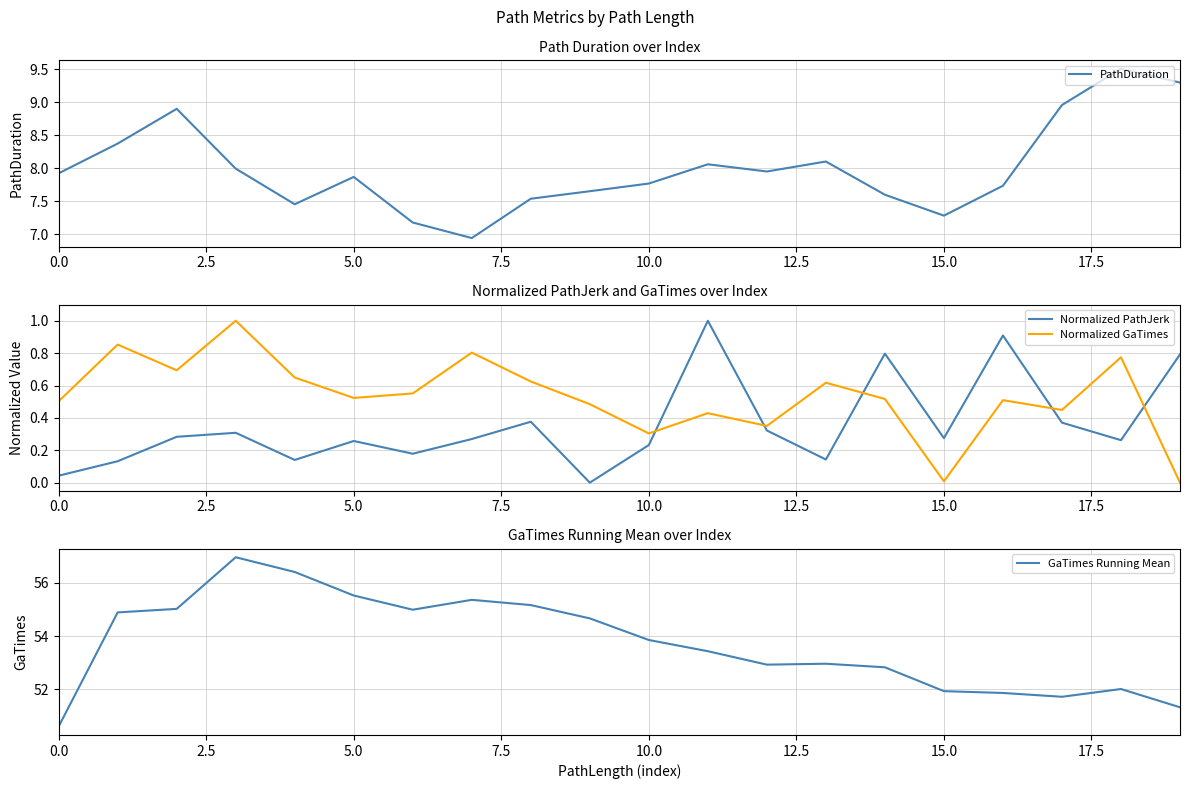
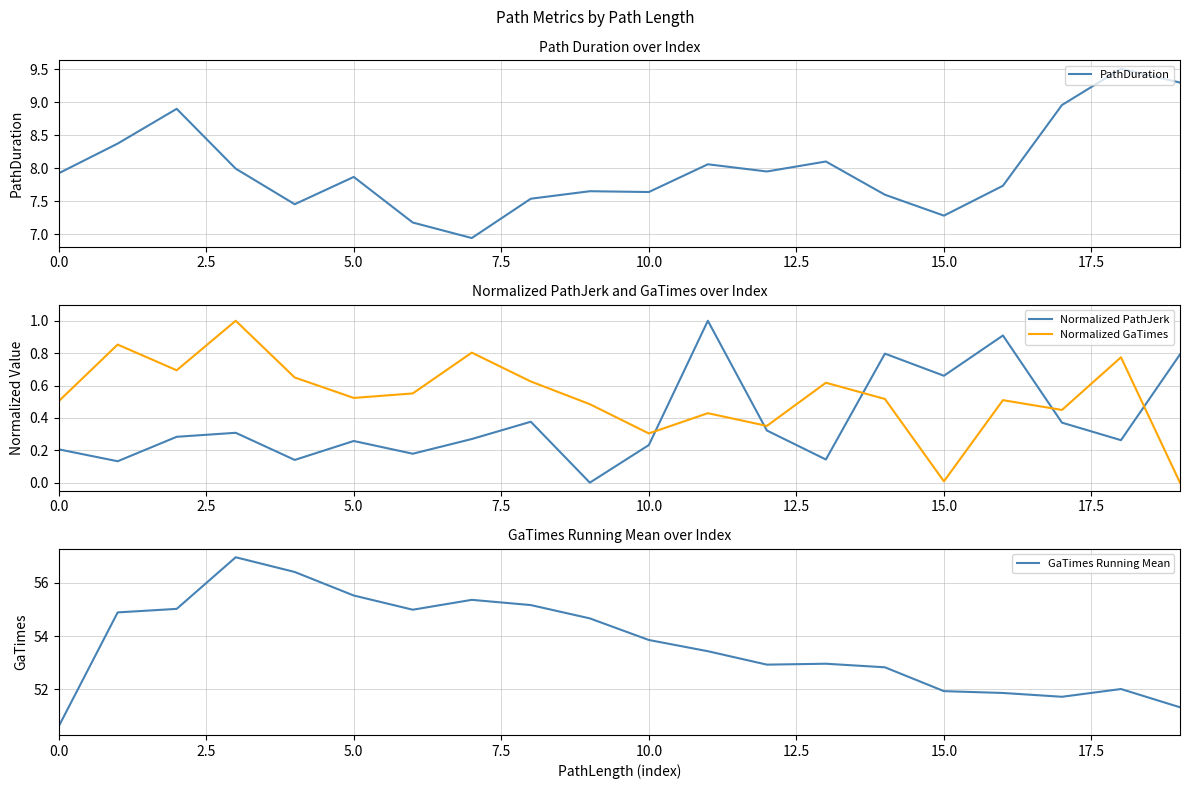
  {
    "Path Duration over Index": {
      "0.0": 7.9,
      "5.0": 7.9,
-     "10.0": 7.8,
+     "10.0": 7.6,
      "15.0": 7.3
    },
    "Normalized PathJerk and GaTimes over Index": {
      "Normalized PathJerk": {
-       "0.0": 0.04,
+       "0.0": 0.21,
        "5.0": 0.26,
        "10.0": 0.23,
-       "15.0": 0.27
+       "15.0": 0.66
      },
      "Normalized GaTimes": {
        "0.0": 0.50,
        "5.0": 0.52,
        "10.0": 0.30,
        "15.0": 0.01
      }
    },
    "GaTimes Running Mean over Index": {
      "0.0": 50.6,
      "5.0": 55.5,
      "10.0": 53.9,
      "15.0": 51.9
    }
  }
